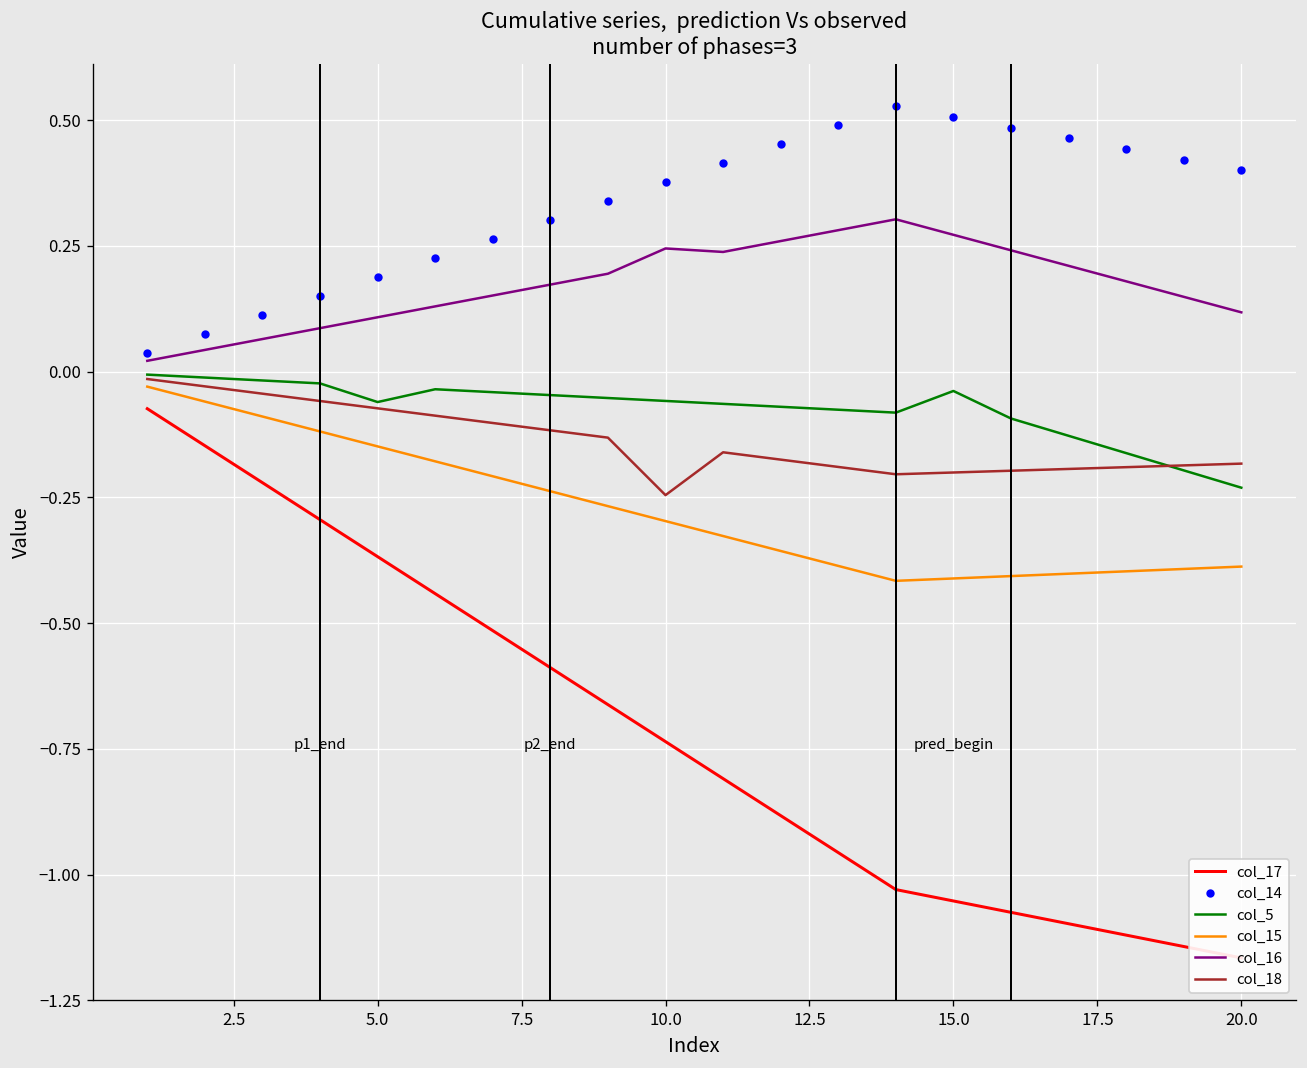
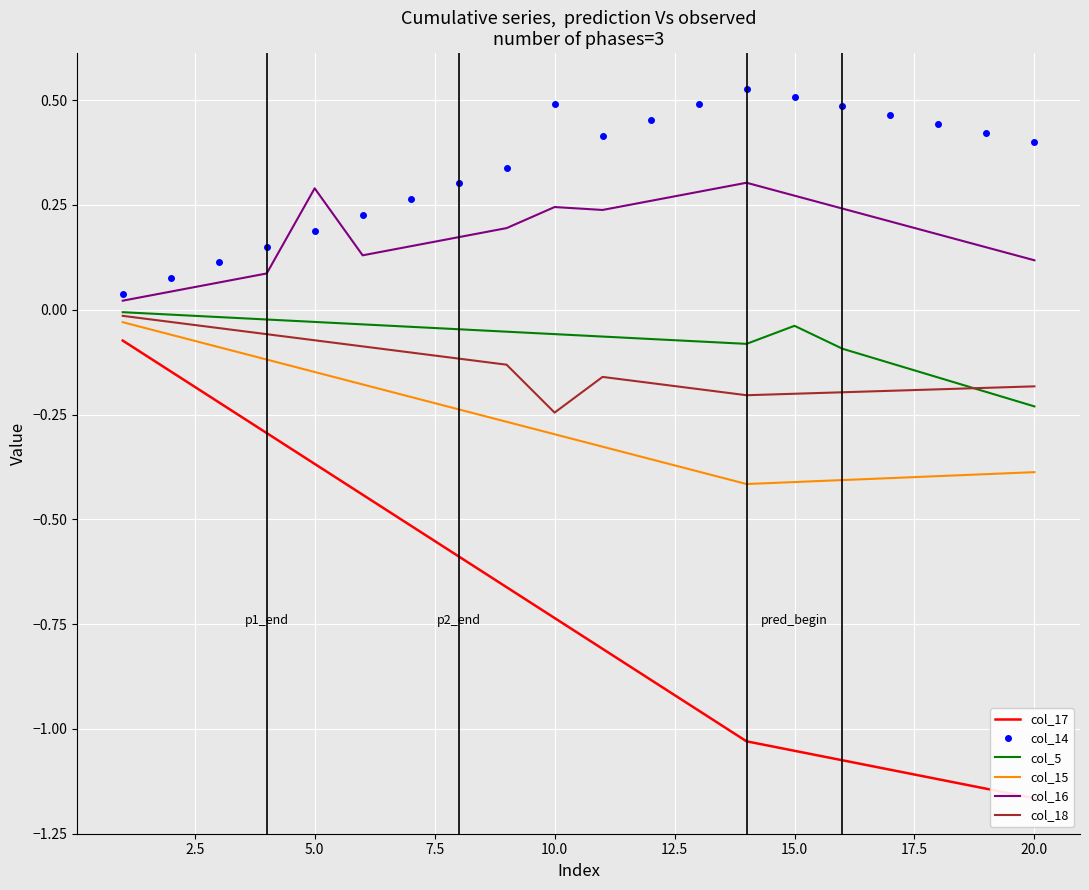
  {
    "col_17": {
      "5.0": -0.37,
      "10.0": -0.74,
      "15.0": -1.05
    },
    "col_14": {
      "5.0": 0.19,
-     "10.0": 0.38,
+     "10.0": 0.49,
      "15.0": 0.51,
      "20.0": 0.40
    },
    "col_5": {
-     "5.0": -0.06,
+     "5.0": -0.03,
      "10.0": -0.06,
      "15.0": -0.04,
      "20.0": -0.23
    },
    "col_15": {
      "5.0": -0.15,
      "10.0": -0.30,
      "15.0": -0.41,
      "20.0": -0.39
    },
    "col_16": {
-     "5.0": 0.11,
+     "5.0": 0.29,
      "10.0": 0.25,
      "15.0": 0.27,
      "20.0": 0.12
    },
    "col_18": {
      "5.0": -0.07,
      "10.0": -0.25,
      "15.0": -0.20,
      "20.0": -0.18
    }
  }
